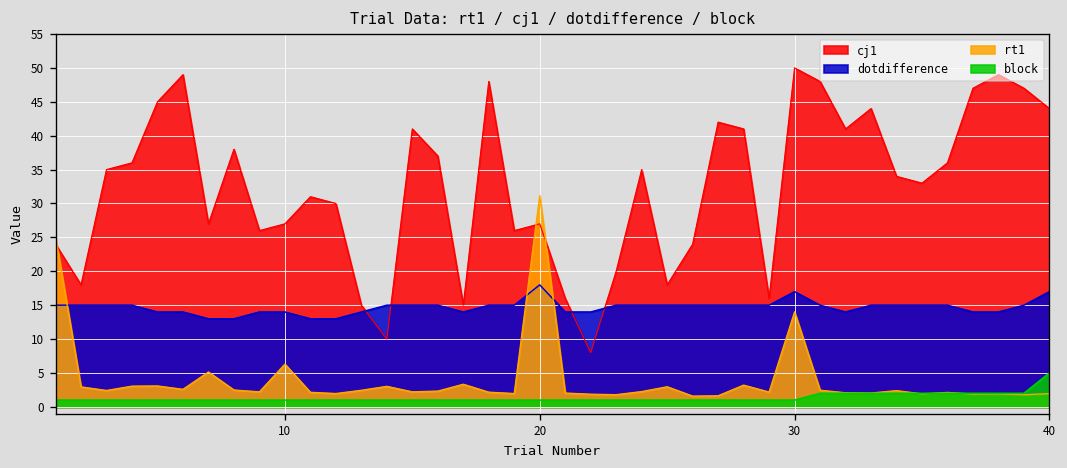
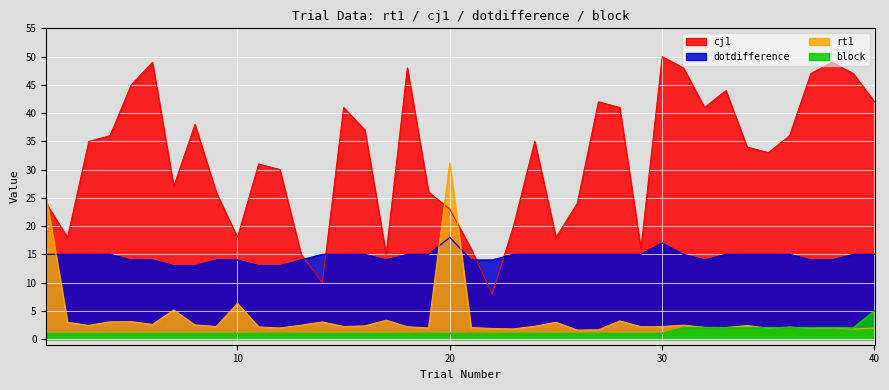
  {
    "cj1": {
-     "10": 27,
-     "20": 27,
+     "10": 18,
+     "20": 23,
      "30": 50,
-     "40": 44
+     "40": 42
    },
    "dotdifference": {
      "10": 14,
      "20": 18,
      "30": 17,
-     "40": 17
+     "40": 15
    },
    "rt1": {
      "10": 6,
      "20": 31,
-     "30": 14,
+     "30": 2,
      "40": 2
    },
    "block": {
      "10": 1,
      "20": 1,
      "30": 1,
      "40": 5
    }
  }
